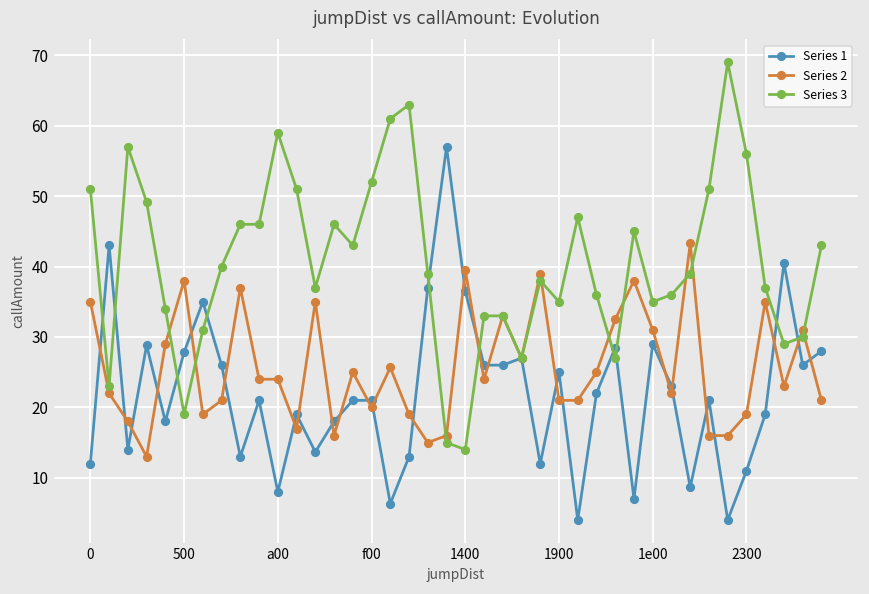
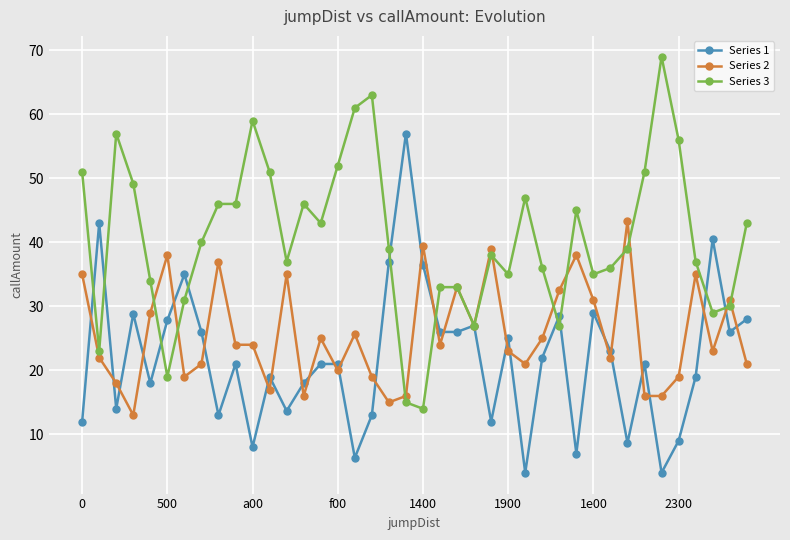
  {
    "Series 1": {
      "0": 12,
      "500": 28,
      "a00": 8,
      "f00": 21,
      "1400": 37,
      "1900": 25,
      "1e00": 29,
-     "2300": 11
+     "2300": 9
    },
    "Series 2": {
      "0": 35,
      "500": 38,
      "a00": 24,
      "f00": 20,
      "1400": 40,
-     "1900": 21,
+     "1900": 23,
      "1e00": 31,
      "2300": 19
    },
    "Series 3": {
      "0": 51,
      "500": 19,
      "a00": 59,
      "f00": 52,
      "1400": 14,
      "1900": 35,
      "1e00": 35,
      "2300": 56
    }
  }
